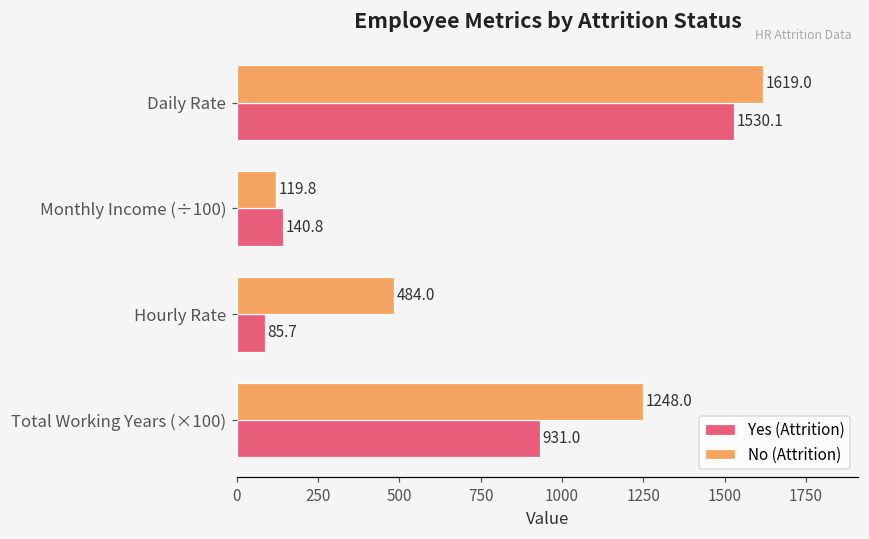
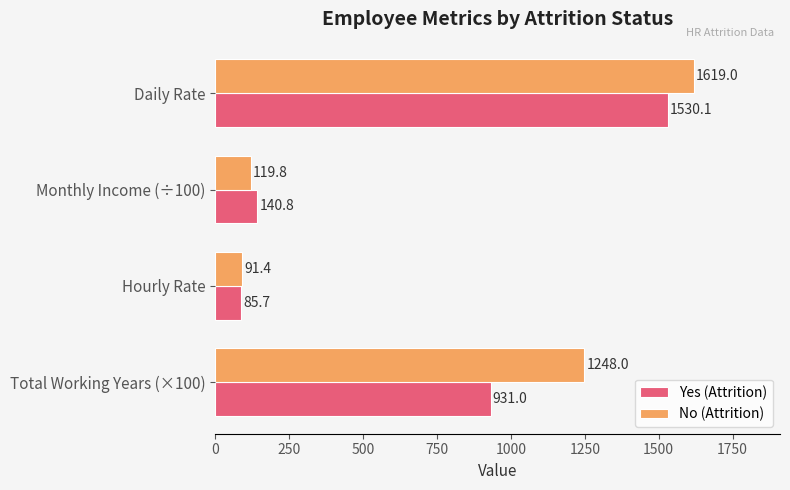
  {
    "Yes (Attrition)": {
      "Daily Rate": 1530.1,
      "Monthly Income (÷100)": 140.8,
      "Hourly Rate": 85.7,
      "Total Working Years (×100)": 931.0
    },
    "No (Attrition)": {
      "Daily Rate": 1619.0,
      "Monthly Income (÷100)": 119.8,
-     "Hourly Rate": 484.0,
+     "Hourly Rate": 91.4,
      "Total Working Years (×100)": 1248.0
    }
  }
